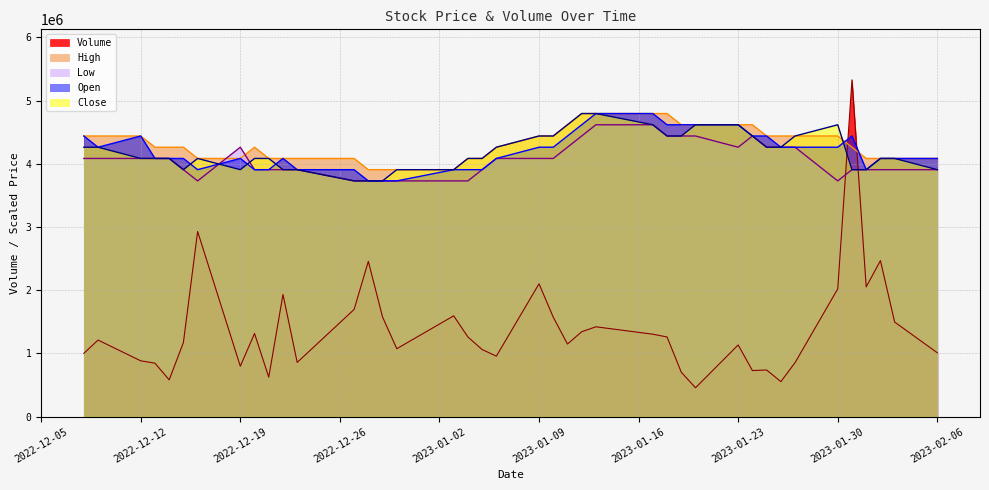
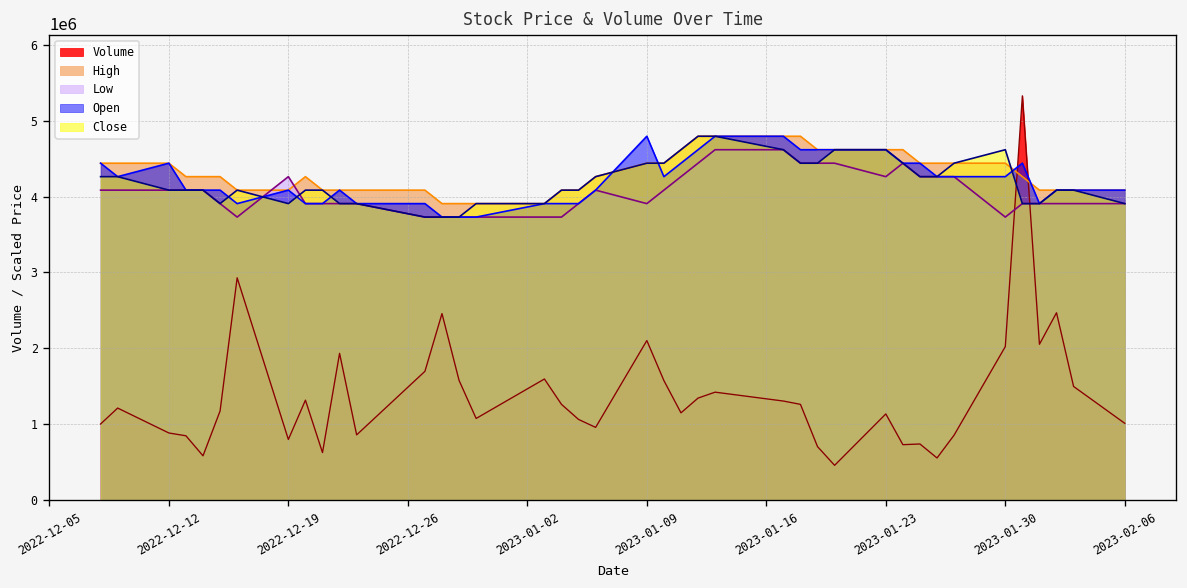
  {
    "Volume": {
      "2022-12-12": 900000,
      "2022-12-19": 800000,
      "2023-01-09": 2100000,
      "2023-01-23": 1100000,
      "2023-01-30": 2000000,
      "2023-02-06": 1000000
    },
    "High": {
      "2023-01-30": 4400000
    },
    "Low": {
      "2022-12-19": 4300000,
-     "2023-01-09": 4100000,
+     "2023-01-09": 3900000,
      "2023-01-23": 4300000,
      "2023-01-30": 3700000
    },
    "Open": {
-     "2023-01-09": 4300000,
+     "2023-01-09": 4800000,
      "2023-01-30": 4300000
    },
    "Close": {
      "2022-12-19": 3900000,
      "2023-01-30": 4600000
    }
  }
